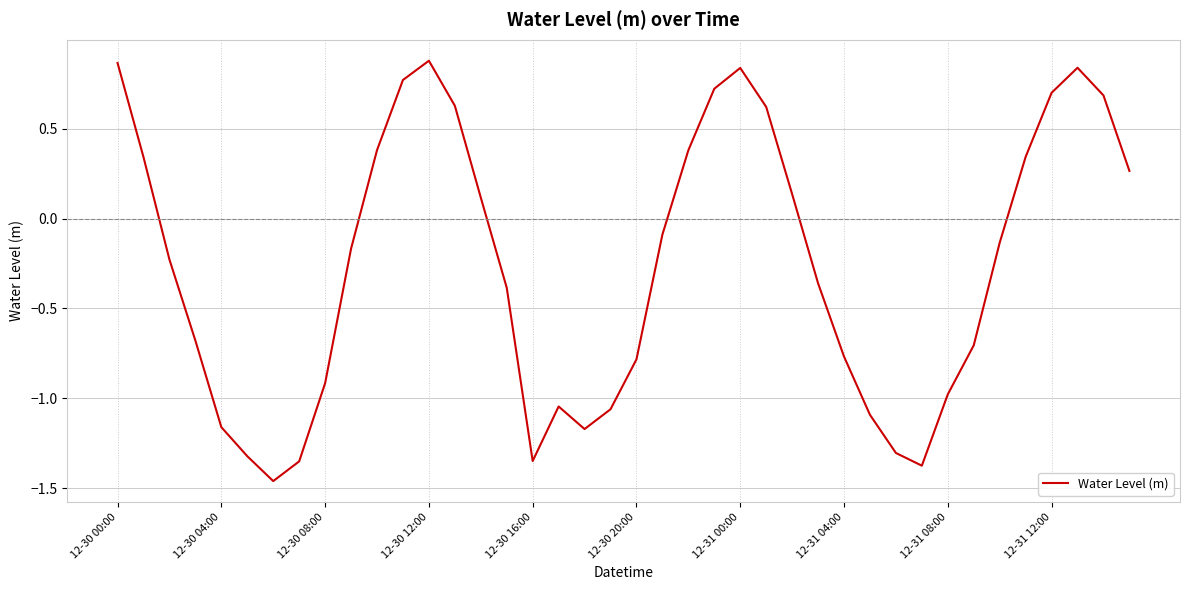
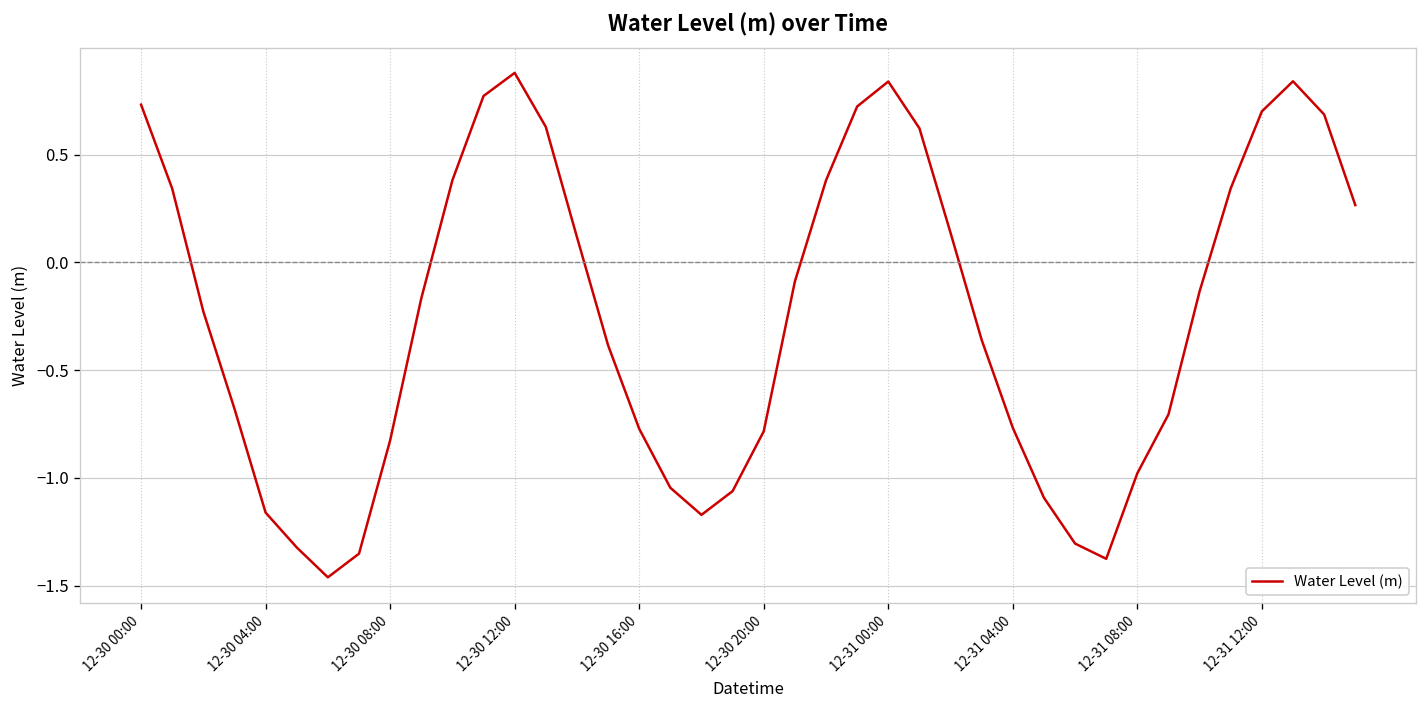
  {
-   "12-30 00:00": 0.87,
+   "12-30 00:00": 0.73,
    "12-30 04:00": -1.16,
-   "12-30 08:00": -0.92,
+   "12-30 08:00": -0.83,
    "12-30 12:00": 0.88,
-   "12-30 16:00": -1.35,
+   "12-30 16:00": -0.77,
    "12-30 20:00": -0.78,
    "12-31 00:00": 0.84,
    "12-31 04:00": -0.77,
    "12-31 08:00": -0.98,
    "12-31 12:00": 0.70
  }
